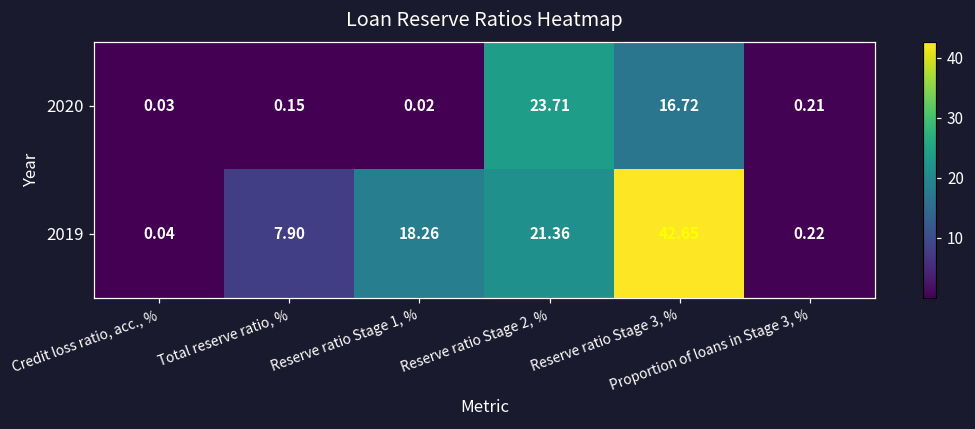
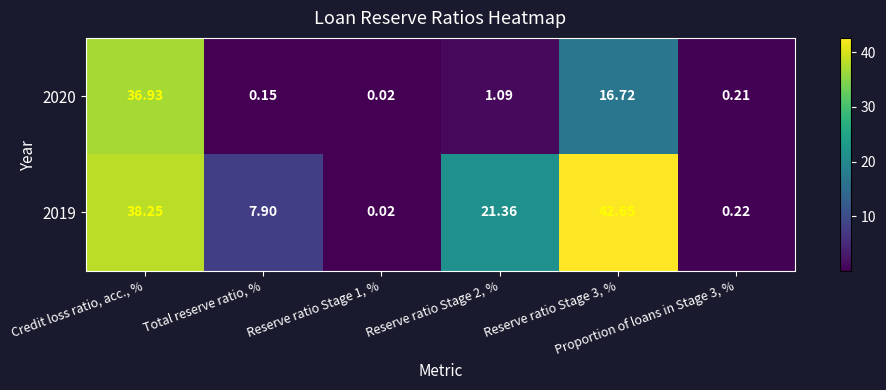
  {
    "2020": {
-     "Credit loss ratio, acc., %": 0.03,
+     "Credit loss ratio, acc., %": 36.93,
      "Total reserve ratio, %": 0.15,
      "Reserve ratio Stage 1, %": 0.02,
-     "Reserve ratio Stage 2, %": 23.71,
+     "Reserve ratio Stage 2, %": 1.09,
      "Reserve ratio Stage 3, %": 16.72,
      "Proportion of loans in Stage 3, %": 0.21
    },
    "2019": {
-     "Credit loss ratio, acc., %": 0.04,
+     "Credit loss ratio, acc., %": 38.25,
      "Total reserve ratio, %": 7.90,
-     "Reserve ratio Stage 1, %": 18.26,
+     "Reserve ratio Stage 1, %": 0.02,
      "Reserve ratio Stage 2, %": 21.36,
      "Proportion of loans in Stage 3, %": 0.22
    }
  }
